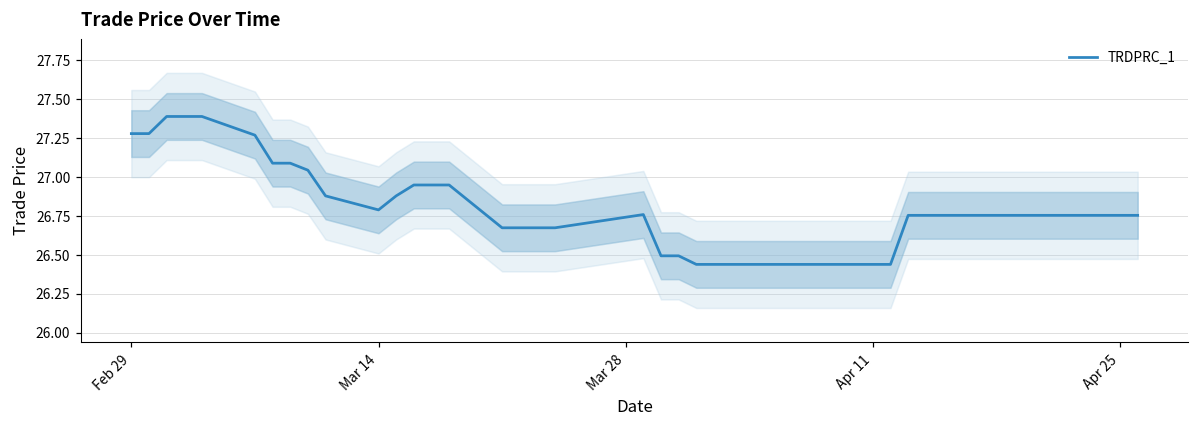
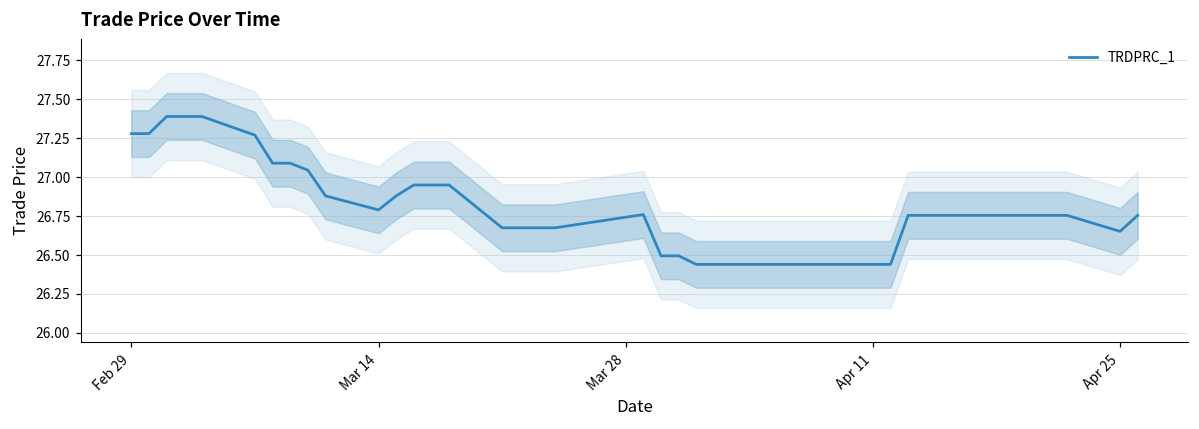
  {
    "TRDPRC_1": {
      "Feb 29": 27.28,
      "Mar 14": 26.79,
      "Apr 11": 26.44,
-     "Apr 25": 26.76
+     "Apr 25": 26.65
    }
  }
